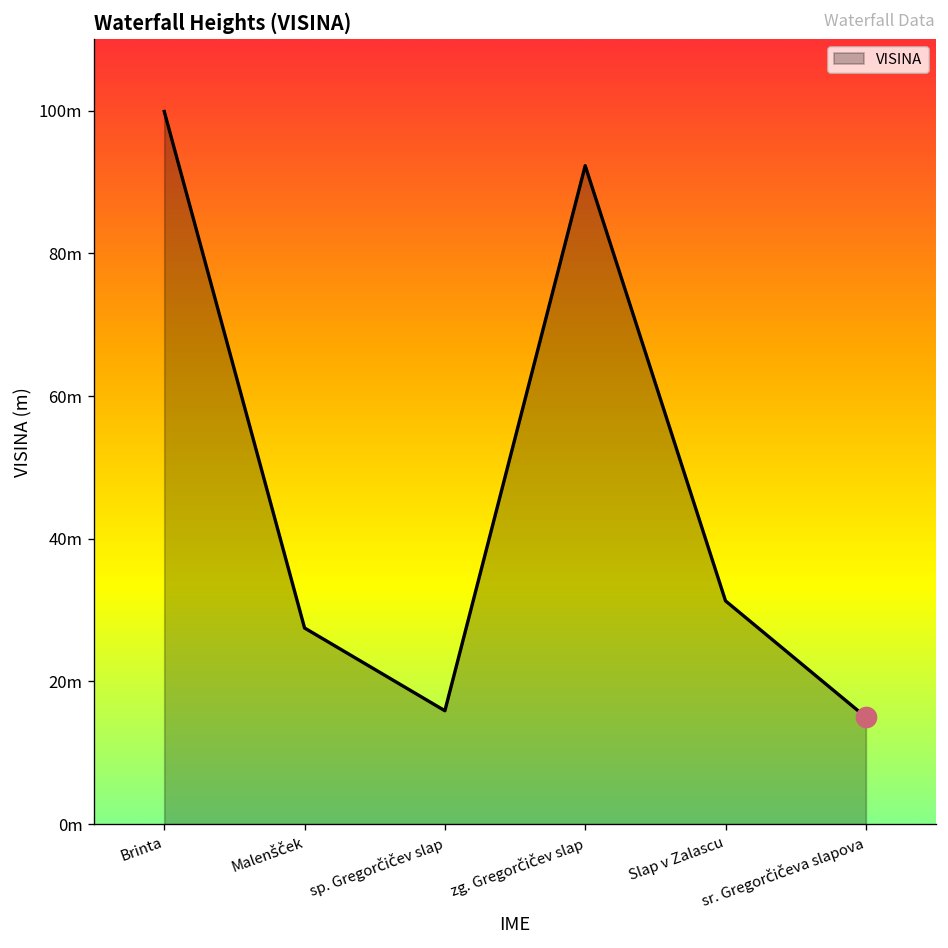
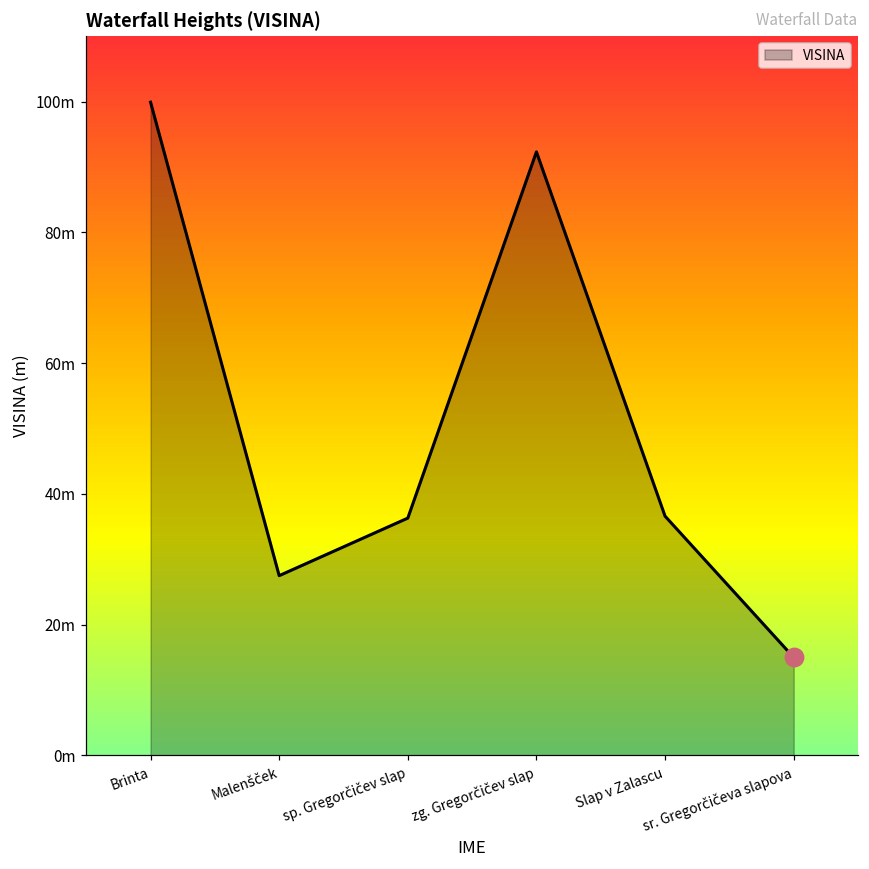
  {
    "VISINA": {
      "Brinta": "100m",
      "Malenšček": "28m",
-     "sp. Gregorčičev slap": "16m",
+     "sp. Gregorčičev slap": "36m",
      "zg. Gregorčičev slap": "92m",
-     "Slap v Zalascu": "31m"
+     "Slap v Zalascu": "37m"
    }
  }
